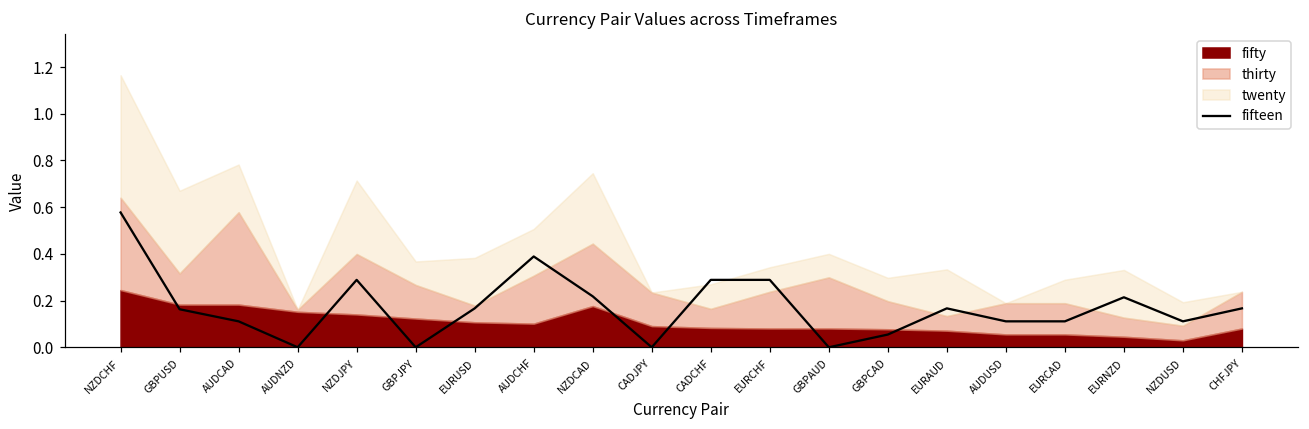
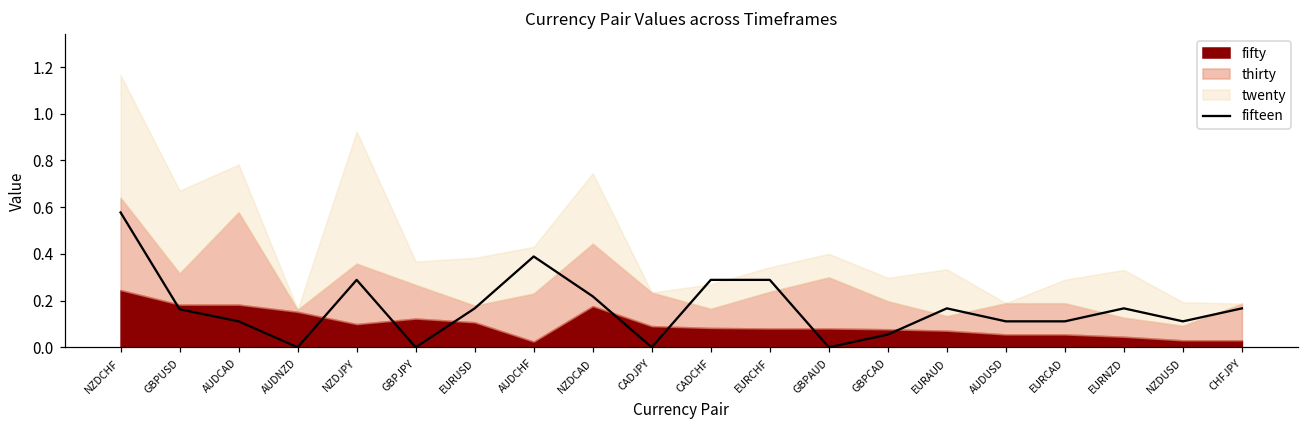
  {
    "fifteen": {
      "NZDCHF": 0.58,
      "GBPUSD": 0.16,
      "AUDCAD": 0.11,
      "AUDNZD": 0.00,
      "NZDJPY": 0.29,
      "GBPJPY": 0.00,
      "AUDCHF": 0.39,
      "NZDCAD": 0.22,
      "CADJPY": 0.00,
      "CADCHF": 0.29,
      "EURCHF": 0.29,
      "GBPAUD": 0.00,
      "GBPCAD": 0.05,
      "EURAUD": 0.17,
      "AUDUSD": 0.11,
      "EURCAD": 0.11,
-     "EURNZD": 0.21,
+     "EURNZD": 0.17,
      "NZDUSD": 0.11,
      "CHFJPY": 0.17
    },
    "fifty": {
      "NZDCHF": 0.25,
      "GBPUSD": 0.18,
      "AUDCAD": 0.18,
-     "NZDJPY": 0.14,
+     "NZDJPY": 0.10,
      "GBPJPY": 0.12,
      "EURUSD": 0.11,
-     "AUDCHF": 0.10,
+     "AUDCHF": 0.02,
      "NZDCAD": 0.18,
      "CADJPY": 0.09,
      "CADCHF": 0.08,
      "EURCHF": 0.08,
      "GBPAUD": 0.08,
      "GBPCAD": 0.08,
      "EURAUD": 0.07,
      "AUDUSD": 0.06,
      "EURCAD": 0.06,
      "EURNZD": 0.05,
      "NZDUSD": 0.03,
-     "CHFJPY": 0.08
+     "CHFJPY": 0.03
    },
    "thirty": {
      "NZDCHF": 0.40,
      "GBPUSD": 0.13,
      "AUDCAD": 0.40,
      "NZDJPY": 0.26,
      "GBPJPY": 0.14,
      "AUDCHF": 0.21,
      "NZDCAD": 0.27,
      "CADCHF": 0.08,
      "EURCHF": 0.16,
      "GBPAUD": 0.22,
      "GBPCAD": 0.12,
      "EURAUD": 0.06,
      "EURCAD": 0.13,
      "EURNZD": 0.08,
      "NZDUSD": 0.06
    },
    "twenty": {
      "NZDCHF": 0.52,
      "GBPUSD": 0.35,
      "AUDCAD": 0.20,
-     "NZDJPY": 0.31,
+     "NZDJPY": 0.57,
      "GBPJPY": 0.10,
      "EURUSD": 0.20,
      "AUDCHF": 0.20,
      "NZDCAD": 0.30,
      "CADCHF": 0.10,
      "EURCHF": 0.10,
      "GBPAUD": 0.10,
      "GBPCAD": 0.10,
      "EURAUD": 0.20,
      "EURCAD": 0.10,
      "EURNZD": 0.20,
      "NZDUSD": 0.10
    }
  }
